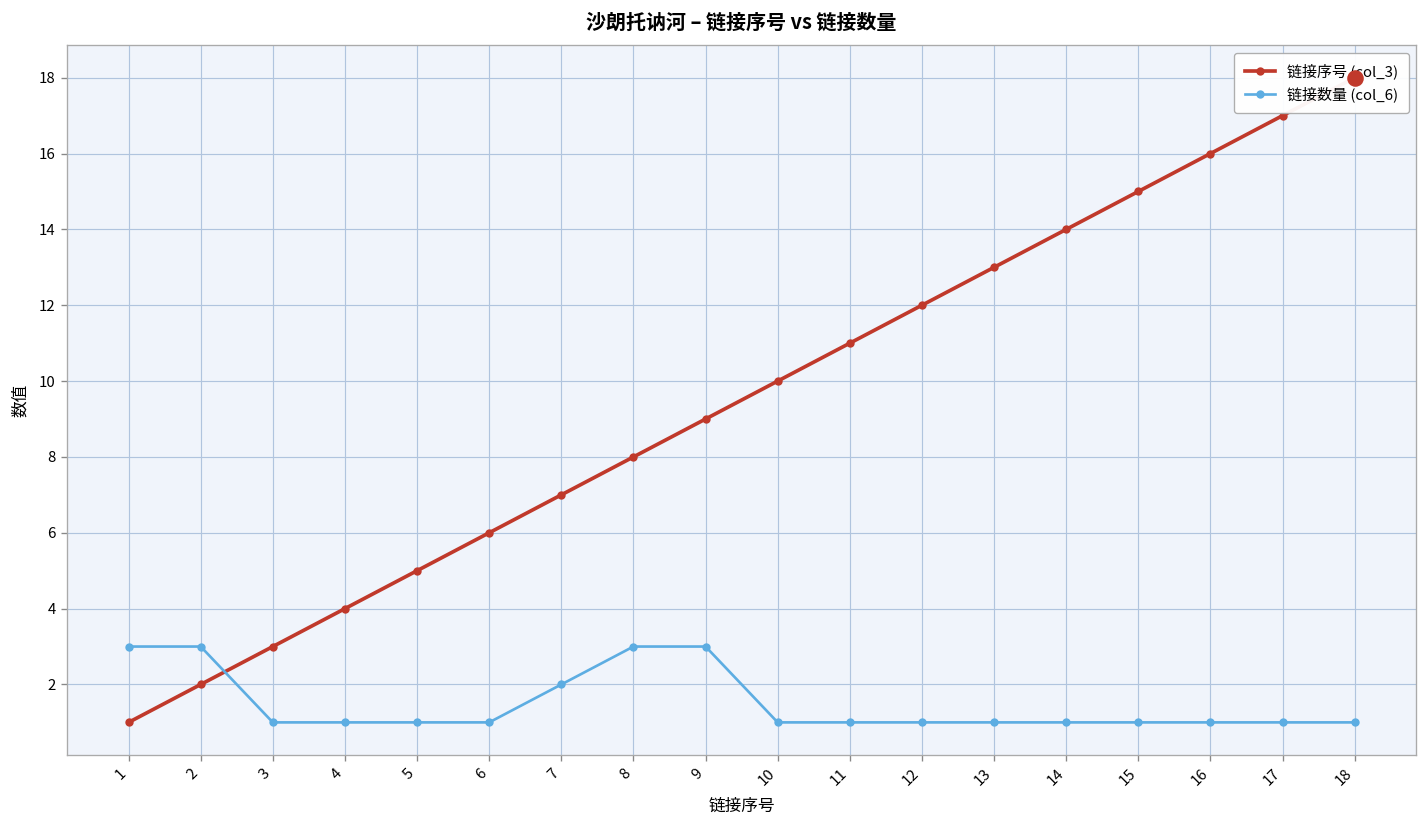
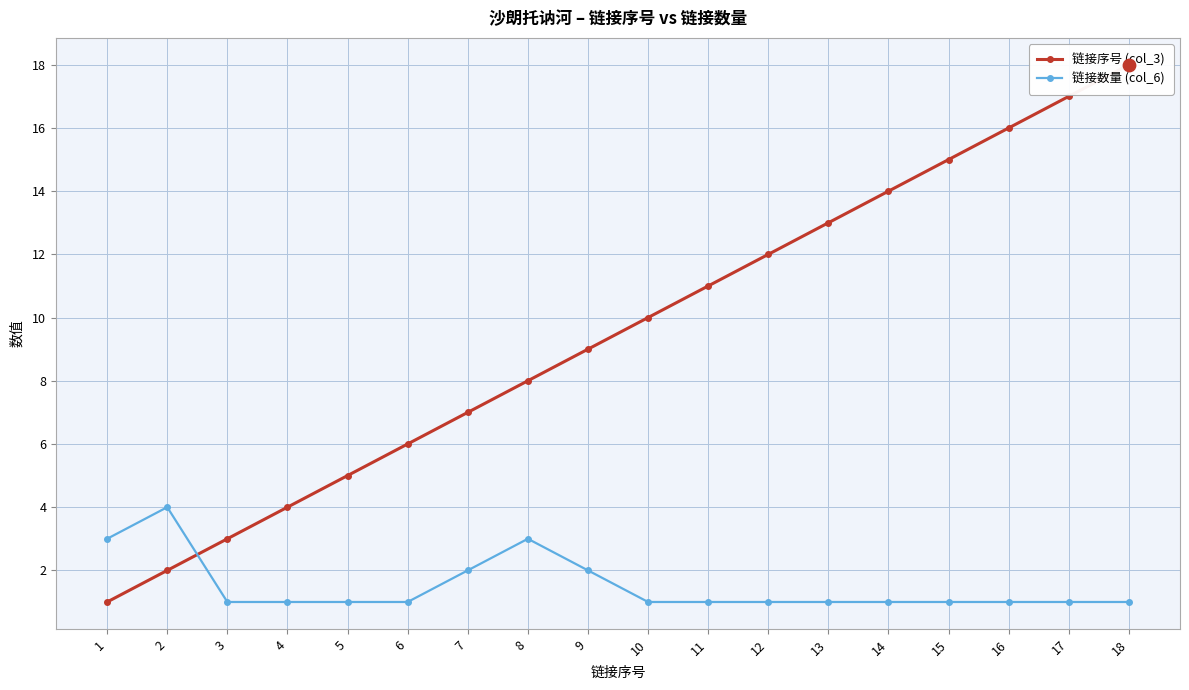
  {
    "链接数量 (col_6)": {
      "1": 3,
-     "2": 3,
+     "2": 4,
      "3": 1,
      "4": 1,
      "5": 1,
      "6": 1,
      "7": 2,
      "8": 3,
-     "9": 3,
+     "9": 2,
      "10": 1,
      "11": 1,
      "12": 1,
      "13": 1,
      "14": 1,
      "15": 1,
      "16": 1,
      "17": 1,
      "18": 1
    }
  }
